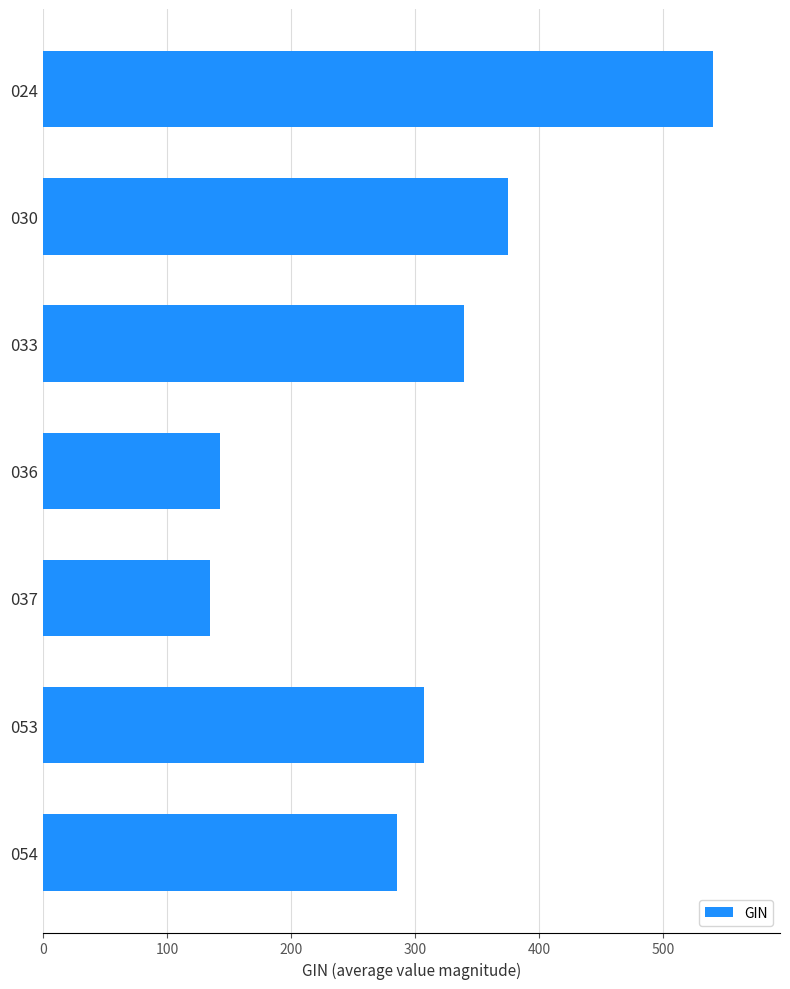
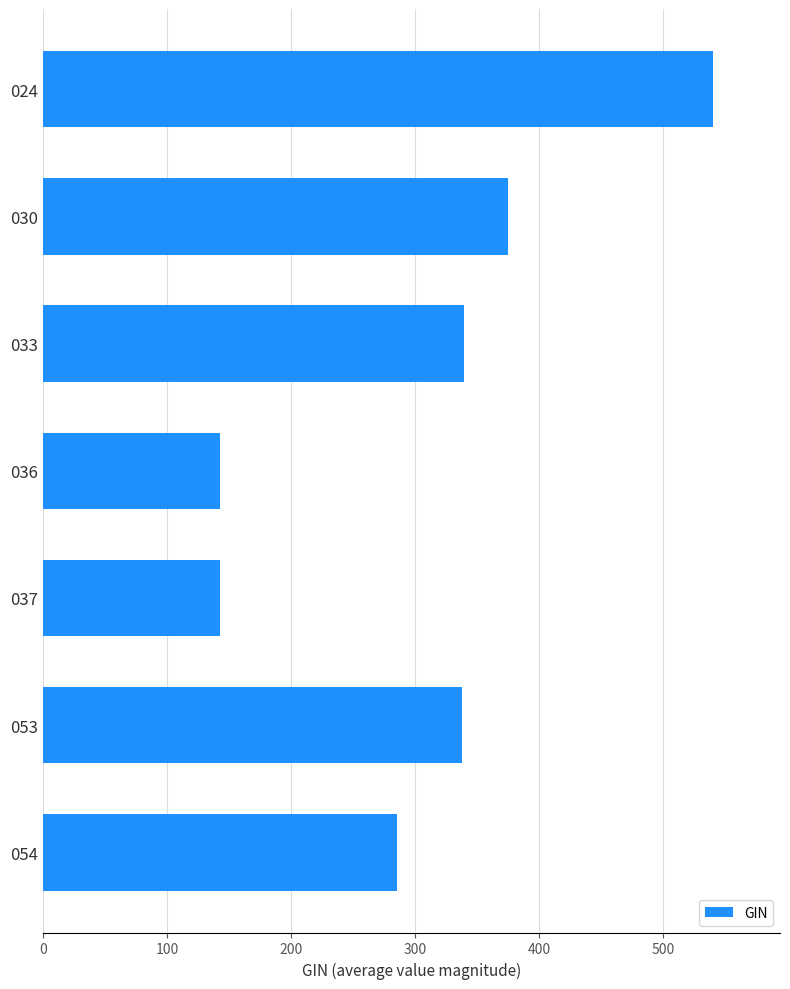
  {
    "024": 540,
    "030": 375,
    "033": 339,
    "036": 143,
-   "037": 135,
-   "053": 307,
+   "037": 143,
+   "053": 338,
    "054": 285
  }
